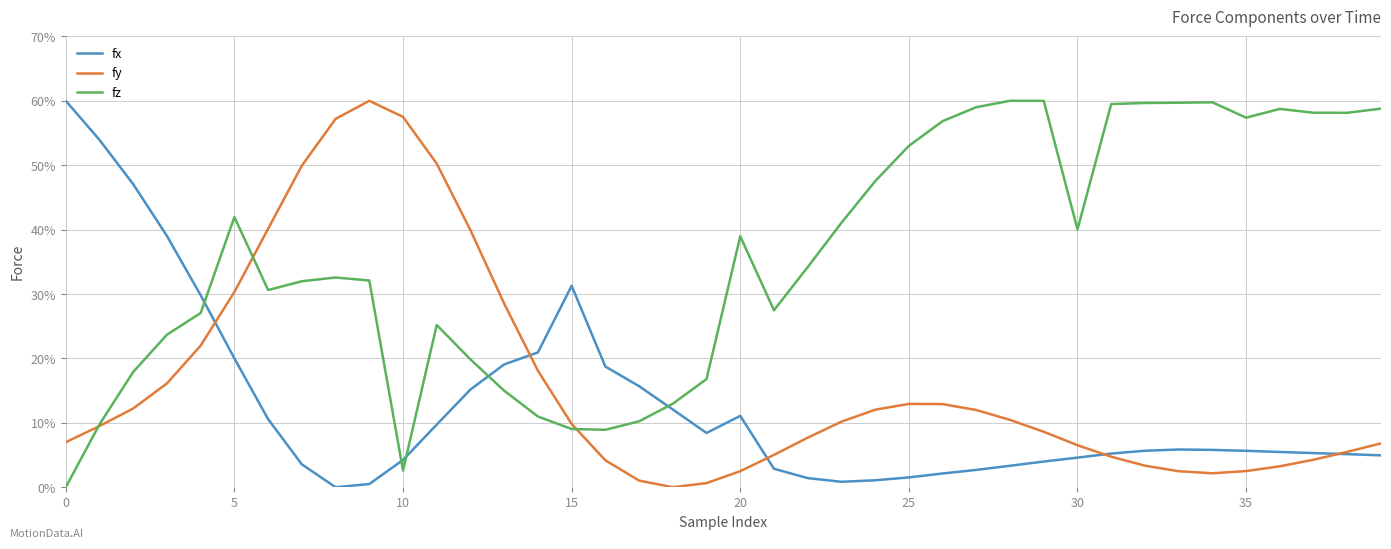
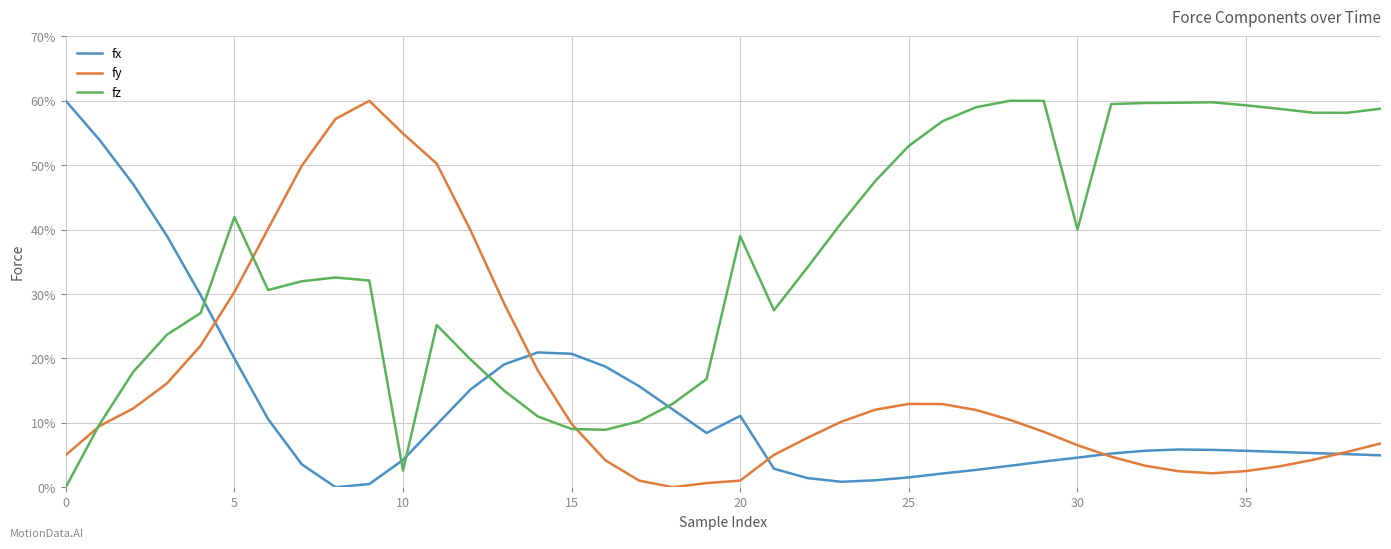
  {
    "fx": {
      "0": "60%",
      "5": "20%",
      "10": "4%",
-     "15": "31%",
+     "15": "21%",
      "20": "11%",
      "25": "2%",
      "30": "5%",
      "35": "6%"
    },
    "fy": {
-     "0": "7%",
+     "0": "5%",
      "5": "30%",
-     "10": "57%",
+     "10": "55%",
      "15": "10%",
-     "20": "2%",
+     "20": "1%",
      "25": "13%",
      "30": "7%",
      "35": "3%"
    },
    "fz": {
      "0": "0%",
      "5": "42%",
      "10": "3%",
      "15": "9%",
      "20": "39%",
      "25": "53%",
      "30": "40%",
-     "35": "57%"
+     "35": "59%"
    }
  }
